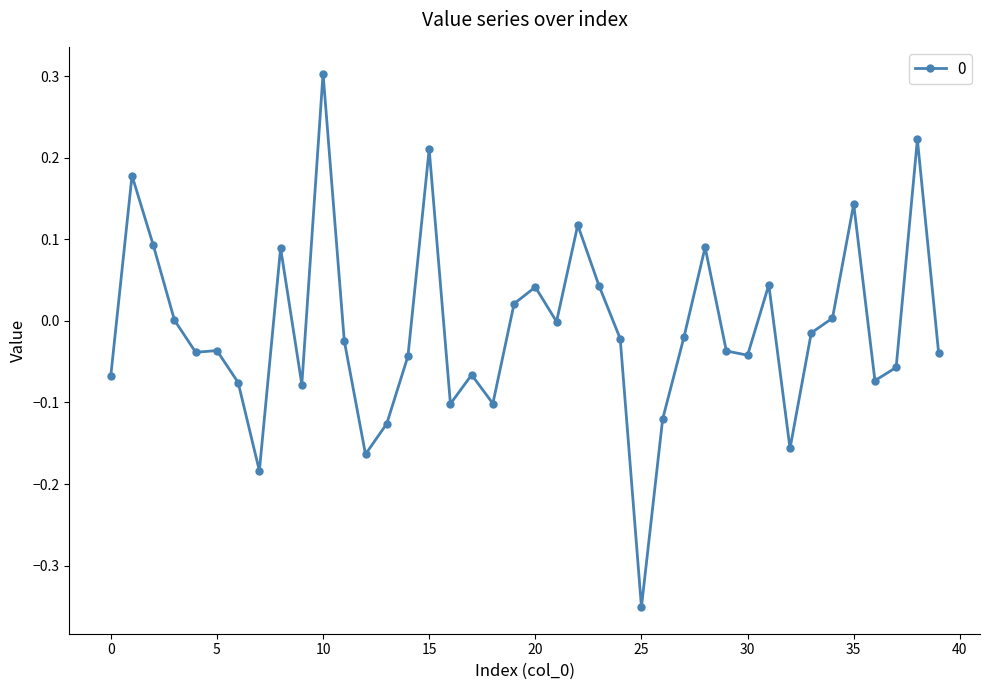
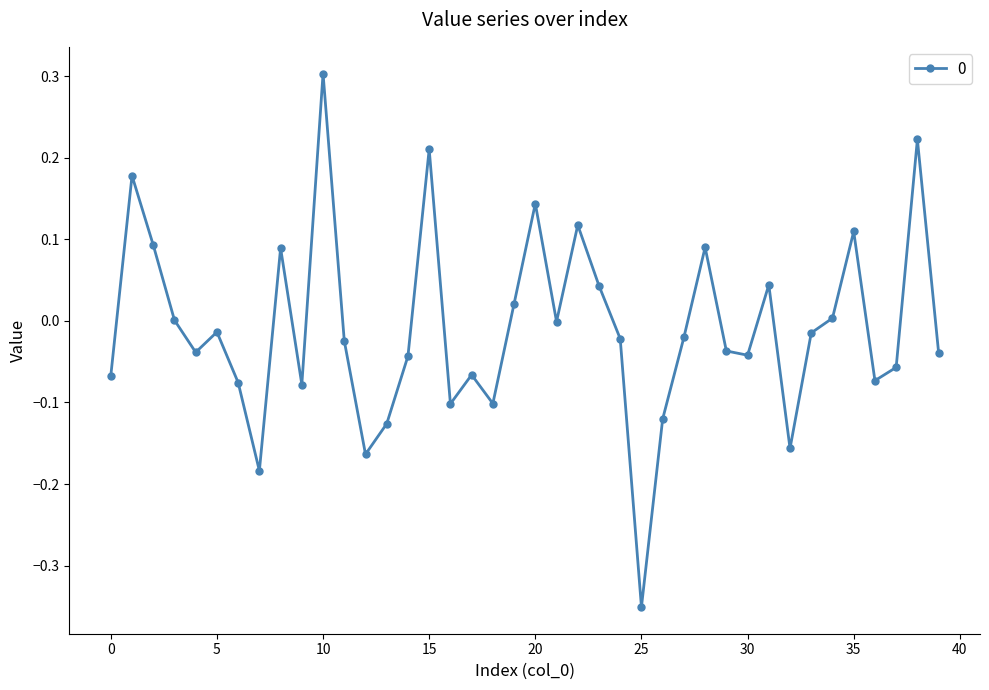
  {
    "0": -0.07,
-   "5": -0.04,
+   "5": -0.01,
    "10": 0.30,
    "15": 0.21,
-   "20": 0.04,
+   "20": 0.14,
    "25": -0.35,
    "30": -0.04,
-   "35": 0.14
+   "35": 0.11
  }
